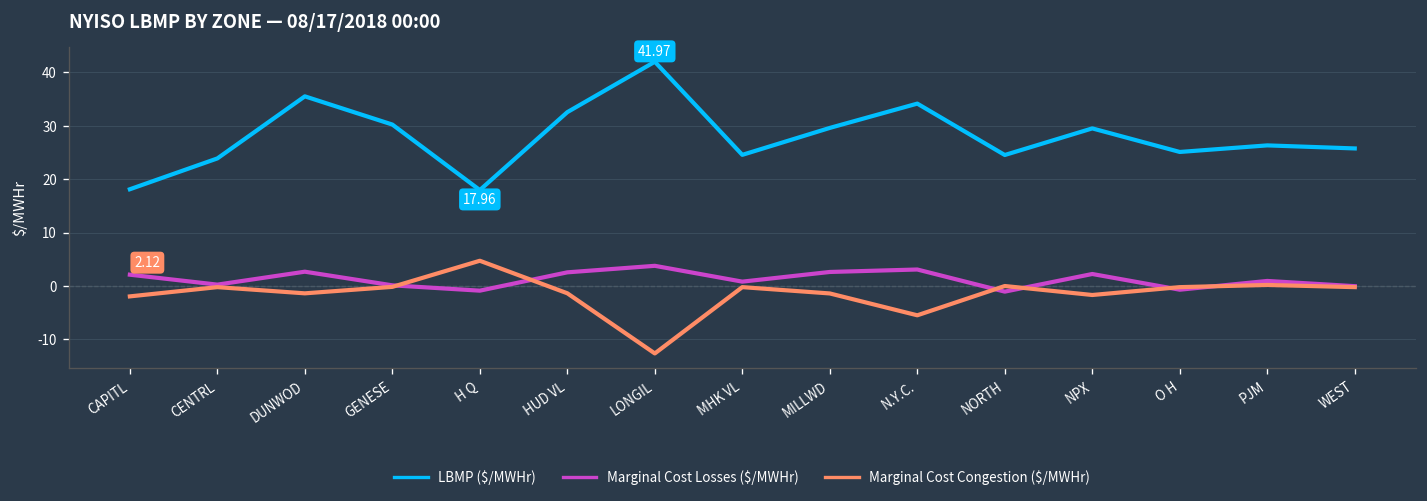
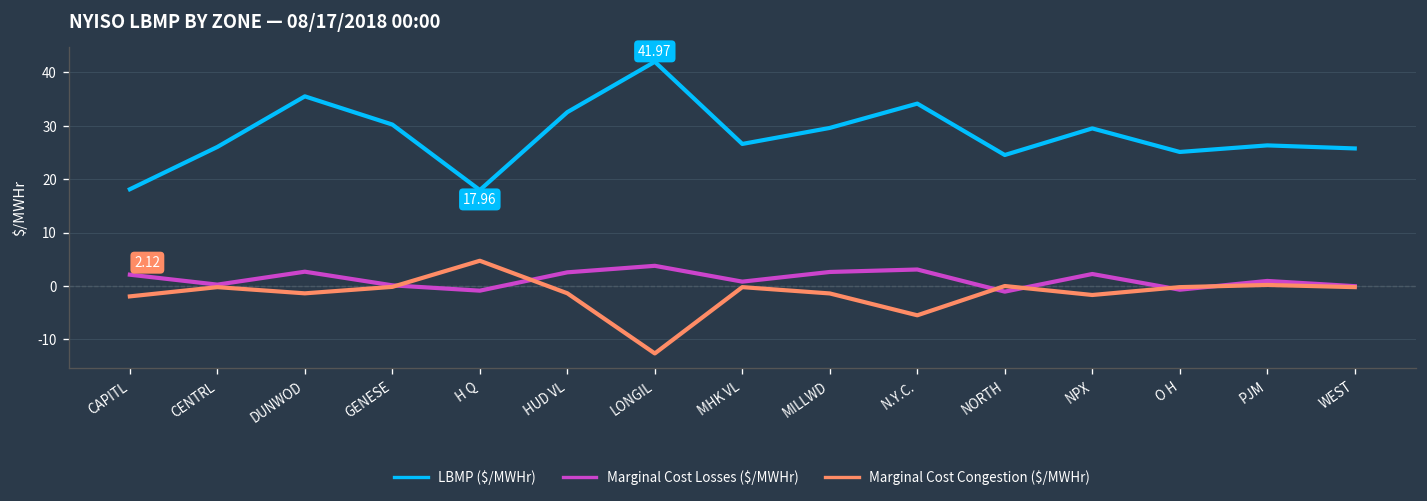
  {
    "LBMP ($/MWHr)": {
      "CAPITL": 18,
-     "CENTRL": 24,
+     "CENTRL": 26,
      "DUNWOD": 36,
      "GENESE": 30,
      "HUD VL": 33,
-     "MHK VL": 25,
+     "MHK VL": 27,
      "MILLWD": 30,
      "N.Y.C.": 34,
      "NORTH": 25,
      "NPX": 30,
      "O H": 25,
      "PJM": 26,
      "WEST": 26
    },
    "Marginal Cost Losses ($/MWHr)": {
      "DUNWOD": 3,
      "H Q": -1,
      "HUD VL": 3,
      "LONGIL": 4,
      "MHK VL": 1,
      "MILLWD": 3,
      "N.Y.C.": 3,
      "NORTH": -1,
      "NPX": 2,
      "PJM": 1
    },
    "Marginal Cost Congestion ($/MWHr)": {
      "CAPITL": -2,
      "DUNWOD": -1,
      "H Q": 5,
      "HUD VL": -1,
      "LONGIL": -13,
      "MHK VL": 0,
      "MILLWD": -1,
      "N.Y.C.": -5,
      "NORTH": 0,
      "NPX": -2,
      "PJM": 0
    }
  }
